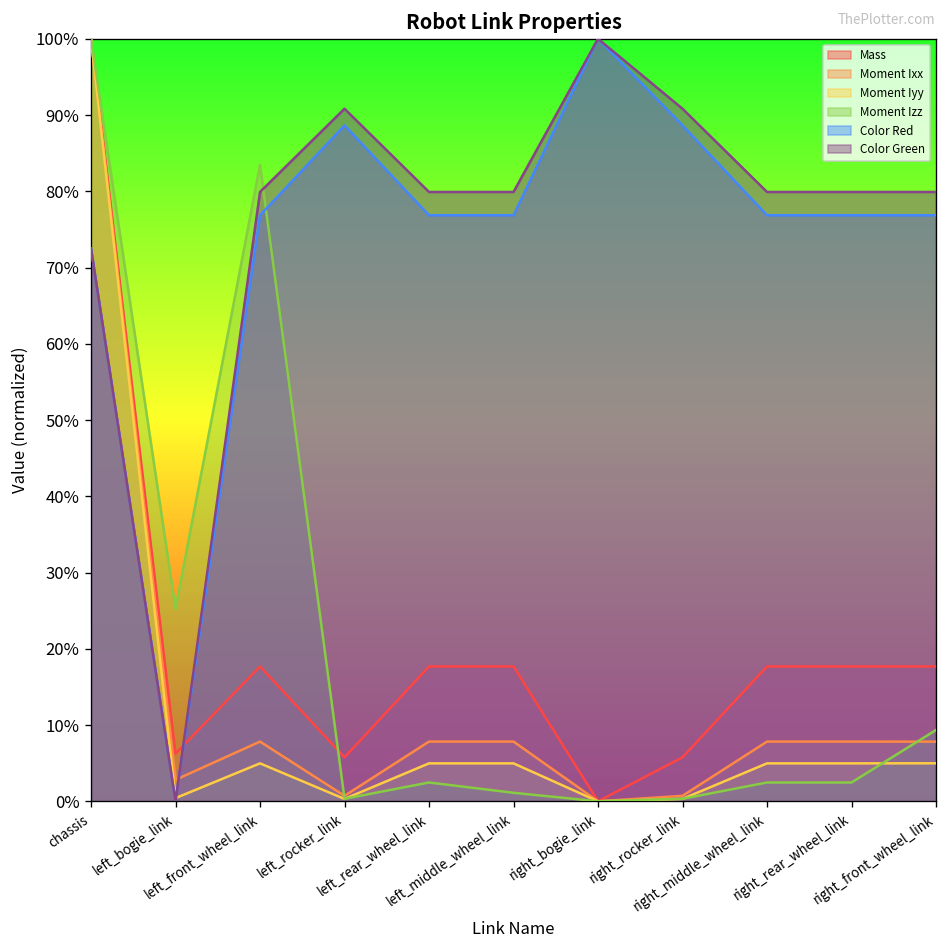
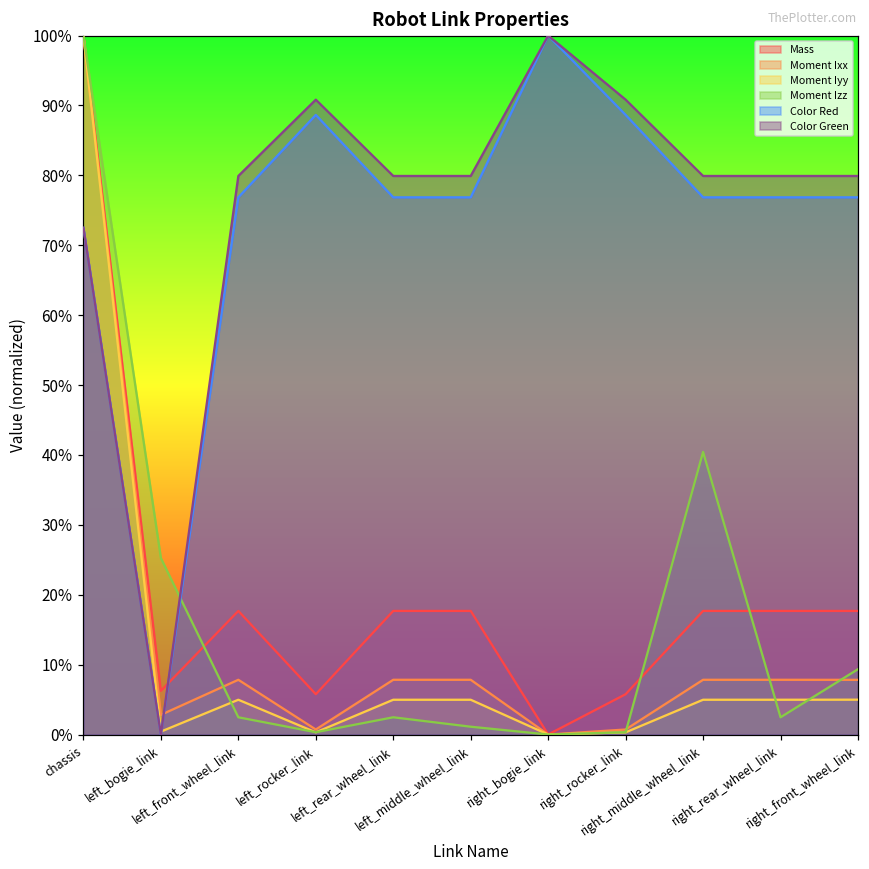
  {
    "Moment Izz": {
      "left_bogie_link": "25%",
-     "left_front_wheel_link": "83%",
+     "left_front_wheel_link": "2%",
      "left_rear_wheel_link": "2%",
      "left_middle_wheel_link": "1%",
-     "right_middle_wheel_link": "2%",
+     "right_middle_wheel_link": "40%",
      "right_rear_wheel_link": "2%",
      "right_front_wheel_link": "9%"
    },
    "Color Red": {
      "left_front_wheel_link": "77%",
      "left_rocker_link": "89%",
      "left_rear_wheel_link": "77%",
      "left_middle_wheel_link": "77%",
      "right_rocker_link": "89%",
      "right_middle_wheel_link": "77%",
      "right_rear_wheel_link": "77%",
      "right_front_wheel_link": "77%"
    },
    "Color Green": {
      "left_front_wheel_link": "80%",
      "left_rocker_link": "91%",
      "left_rear_wheel_link": "80%",
      "left_middle_wheel_link": "80%",
      "right_rocker_link": "91%",
      "right_middle_wheel_link": "80%",
      "right_rear_wheel_link": "80%",
      "right_front_wheel_link": "80%"
    }
  }
